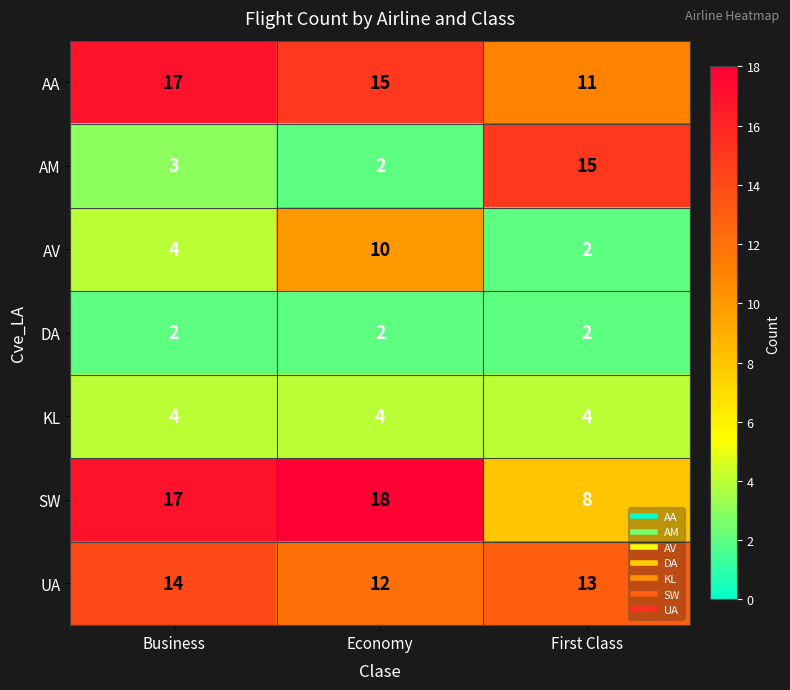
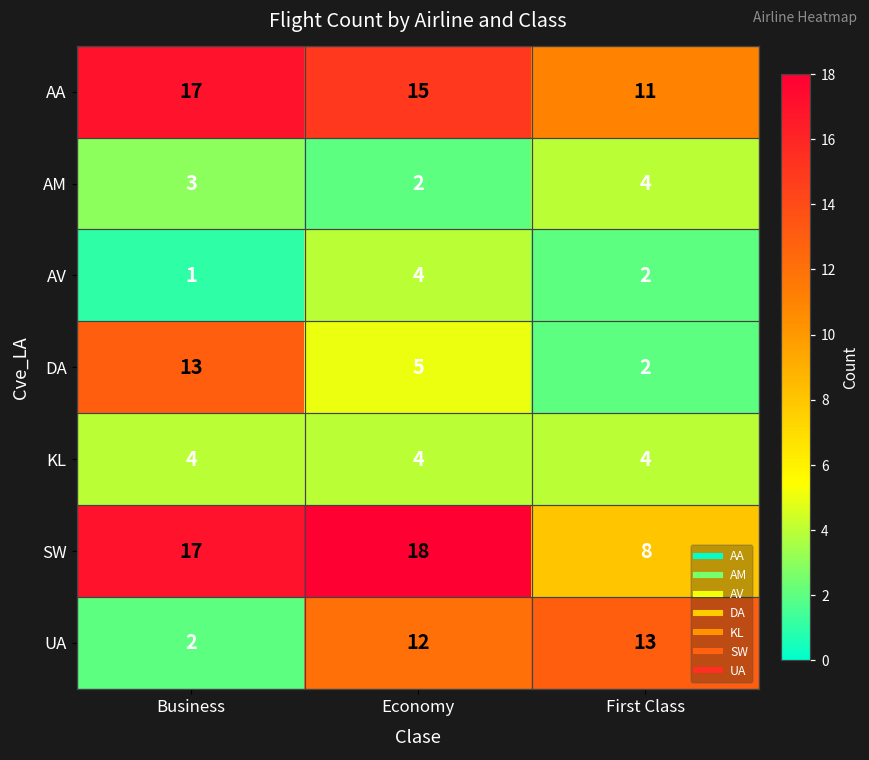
  {
    "AA": {
      "Business": 17,
      "Economy": 15,
      "First Class": 11
    },
    "AM": {
      "Business": 3,
      "Economy": 2,
-     "First Class": 15
+     "First Class": 4
    },
    "AV": {
-     "Business": 4,
-     "Economy": 10,
+     "Business": 1,
+     "Economy": 4,
      "First Class": 2
    },
    "DA": {
-     "Business": 2,
-     "Economy": 2,
+     "Business": 13,
+     "Economy": 5,
      "First Class": 2
    },
    "KL": {
      "Business": 4,
      "Economy": 4,
      "First Class": 4
    },
    "SW": {
      "Business": 17,
      "Economy": 18,
      "First Class": 8
    },
    "UA": {
-     "Business": 14,
+     "Business": 2,
      "Economy": 12,
      "First Class": 13
    }
  }
